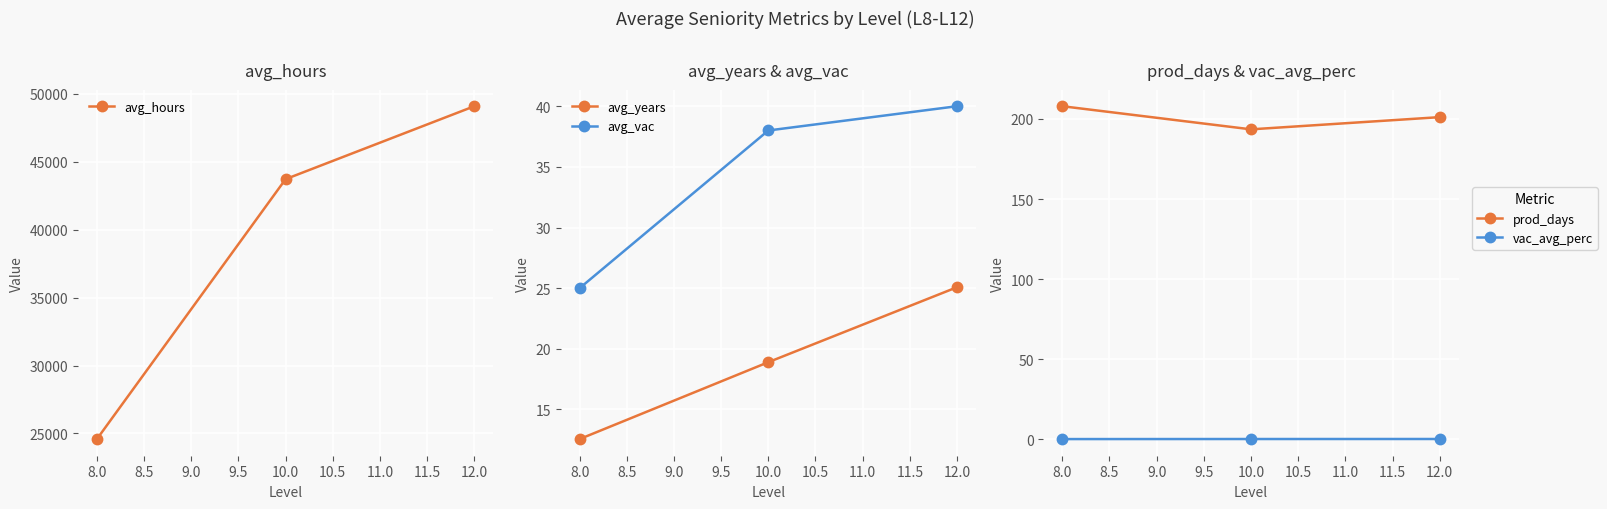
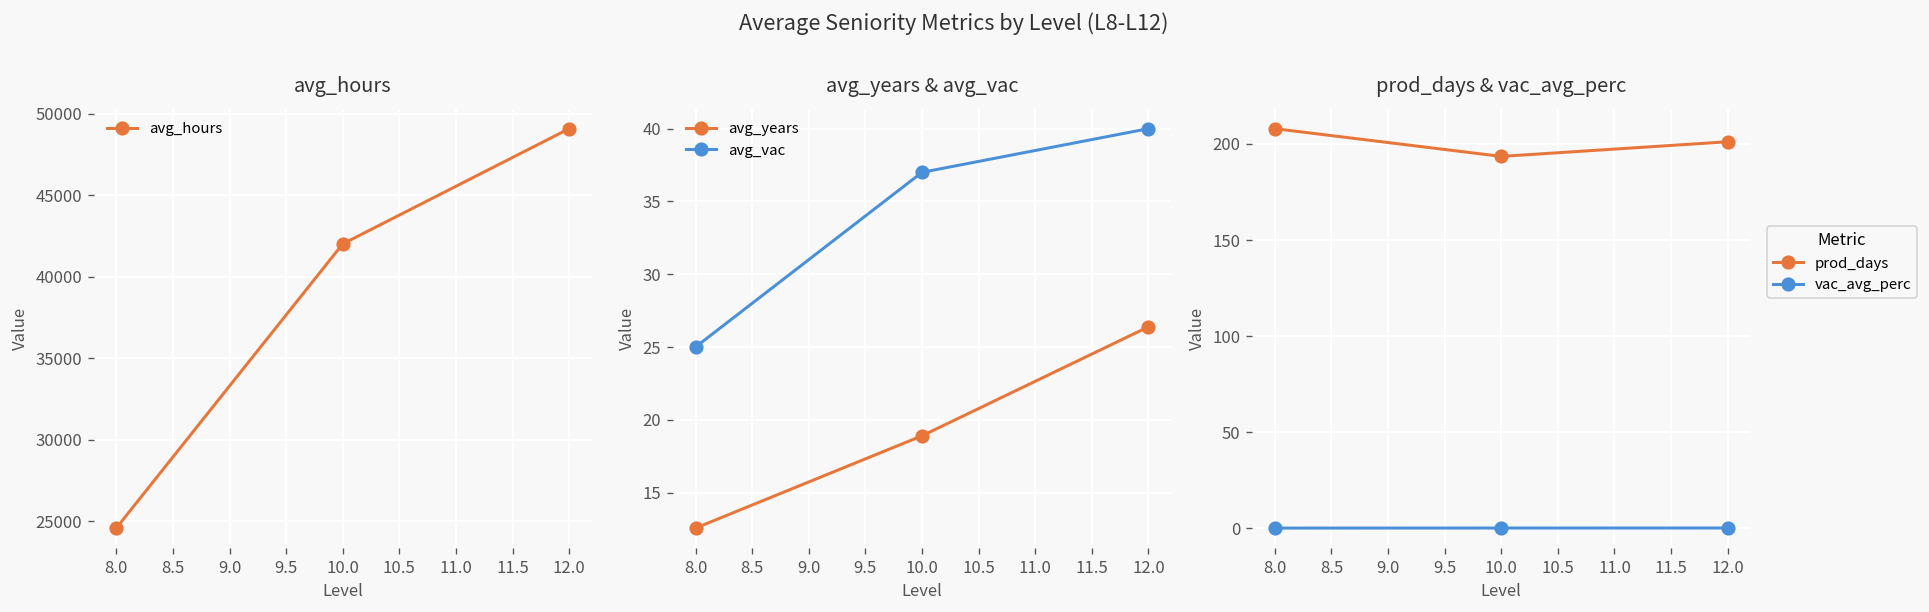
  {
    "avg_hours": {
      "8.0": 24600,
-     "10.0": 43700,
+     "10.0": 42000,
      "12.0": 49100
    },
    "avg_years & avg_vac": {
      "avg_years": {
        "8.0": 12.6,
        "10.0": 18.9,
-       "12.0": 25.1
+       "12.0": 26.4
      },
      "avg_vac": {
        "8.0": 25,
-       "10.0": 38,
+       "10.0": 37,
        "12.0": 40
      }
    },
    "prod_days & vac_avg_perc": {
      "prod_days": {
        "8.0": 208,
        "10.0": 194,
        "12.0": 201
      },
      "vac_avg_perc": {
        "8.0": 0,
        "10.0": 0,
        "12.0": 0
      }
    }
  }
